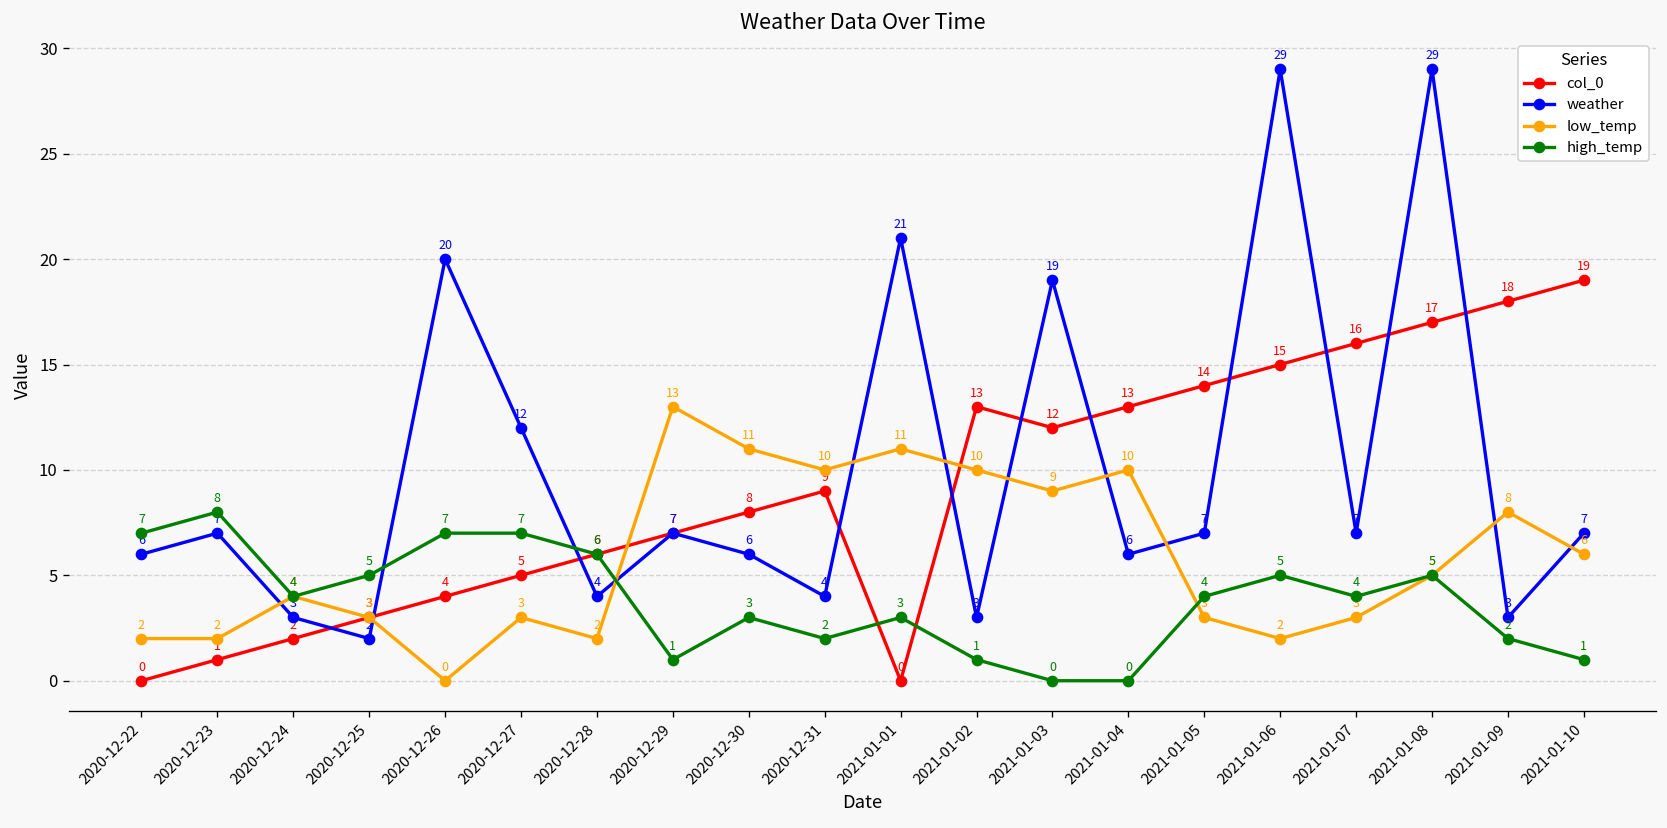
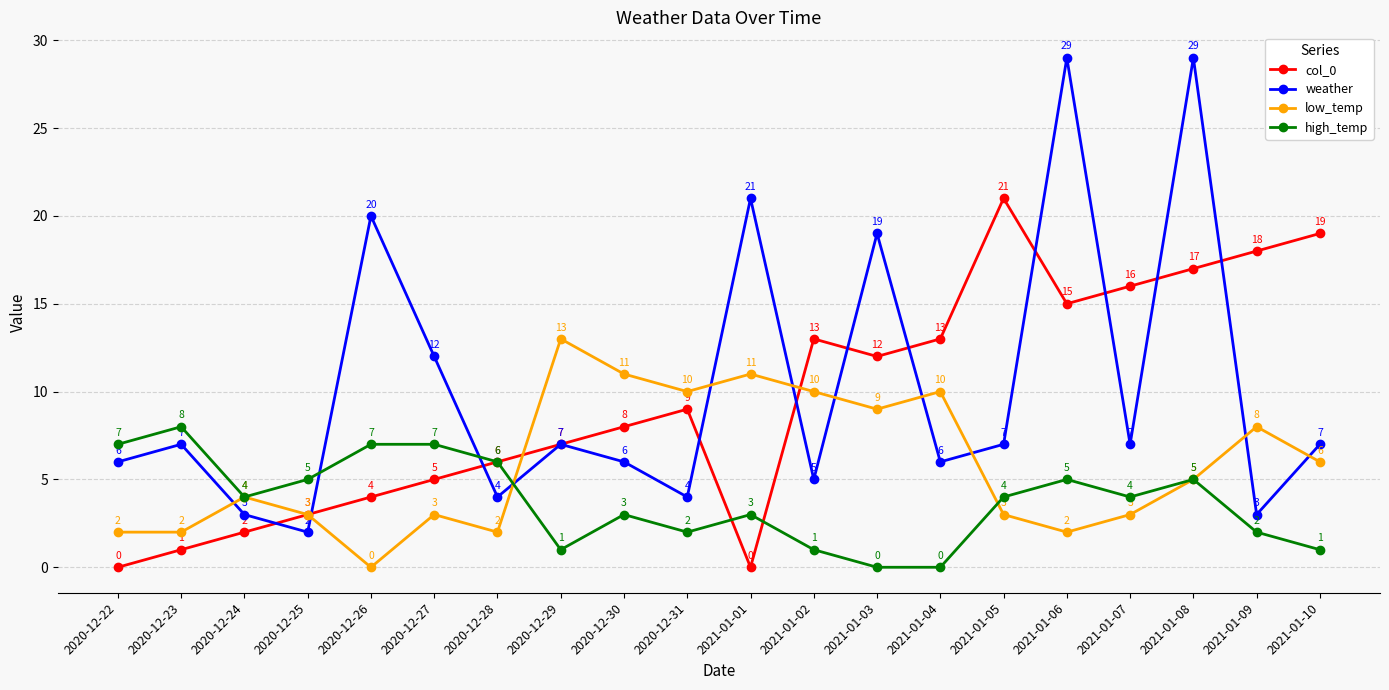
  {
    "col_0": {
      "2020-12-22": 0,
      "2020-12-26": 4,
      "2020-12-27": 5,
      "2020-12-30": 8,
      "2021-01-01": 0,
      "2021-01-02": 13,
      "2021-01-03": 12,
      "2021-01-04": 13,
-     "2021-01-05": 14,
+     "2021-01-05": 21,
      "2021-01-06": 15,
      "2021-01-07": 16,
      "2021-01-08": 17,
      "2021-01-09": 18,
      "2021-01-10": 19
    },
    "weather": {
-     "2021-01-02": 3,
+     "2021-01-02": 5,
      "2021-01-07": 7
    },
    "low_temp": {
      "2020-12-22": 2,
      "2020-12-23": 2,
      "2020-12-26": 0,
      "2020-12-27": 3,
      "2020-12-28": 2,
      "2020-12-29": 13,
      "2020-12-30": 11,
      "2020-12-31": 10,
      "2021-01-01": 11,
      "2021-01-02": 10,
      "2021-01-03": 9,
      "2021-01-04": 10,
      "2021-01-06": 2,
      "2021-01-09": 8
    },
    "high_temp": {
      "2020-12-22": 7,
      "2020-12-23": 8,
      "2020-12-25": 5,
      "2020-12-26": 7,
      "2020-12-27": 7,
      "2020-12-29": 1,
      "2020-12-30": 3,
      "2020-12-31": 2,
      "2021-01-01": 3,
      "2021-01-02": 1,
      "2021-01-03": 0,
      "2021-01-04": 0,
      "2021-01-05": 4,
      "2021-01-06": 5,
      "2021-01-07": 4,
      "2021-01-10": 1
    }
  }
